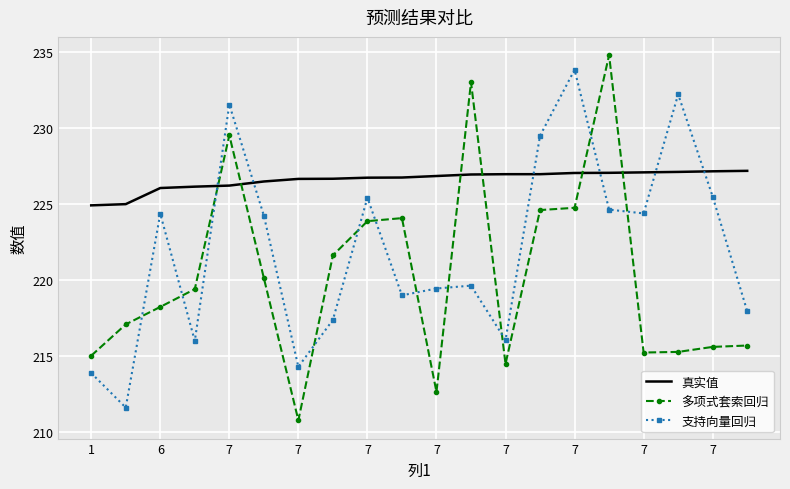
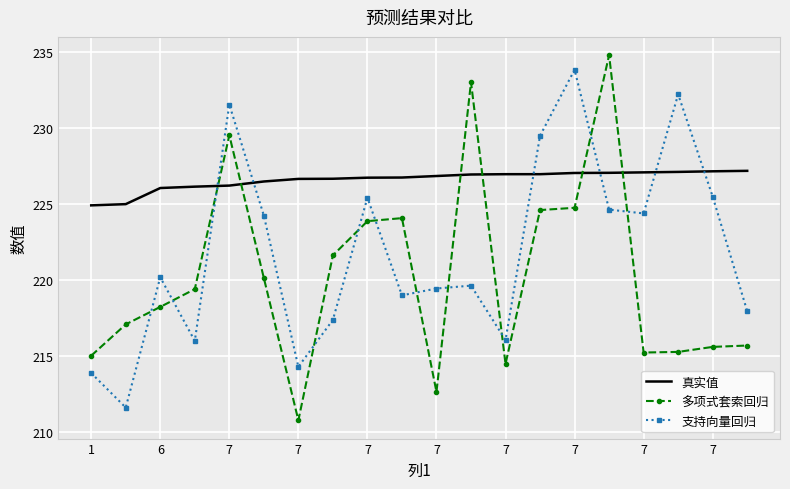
  {
    "真实值": {
      "6": 226.1
    },
    "多项式套索回归": {
      "6": 218.3
    },
    "支持向量回归": {
-     "6": 224.4
+     "6": 220.2
    }
  }
